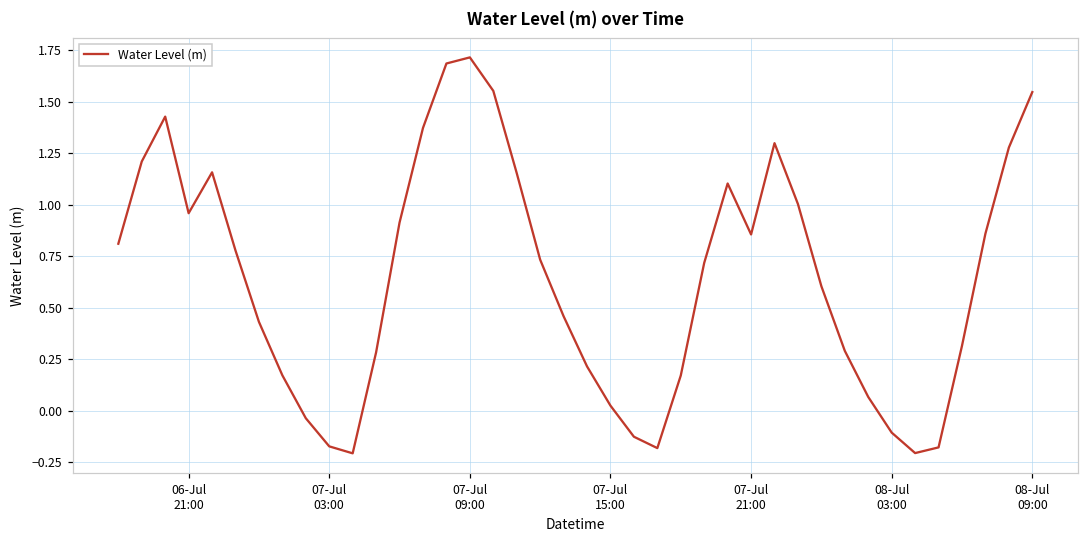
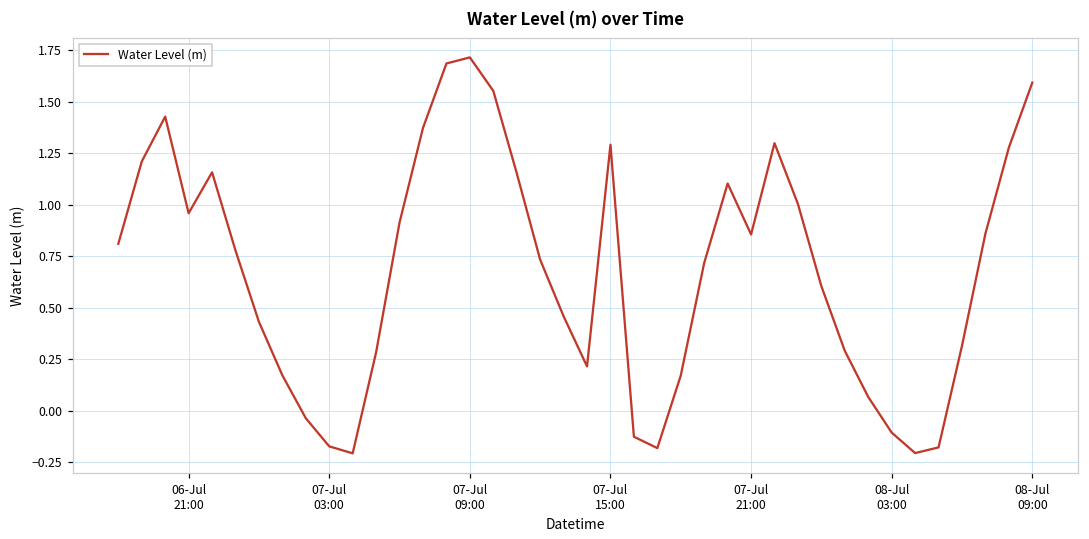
  {
    "06-Jul 21:00": 0.96,
    "07-Jul 03:00": -0.17,
    "07-Jul 09:00": 1.72,
-   "07-Jul 15:00": 0.02,
+   "07-Jul 15:00": 1.29,
    "07-Jul 21:00": 0.86,
    "08-Jul 03:00": -0.11,
-   "08-Jul 09:00": 1.55
+   "08-Jul 09:00": 1.59
  }
